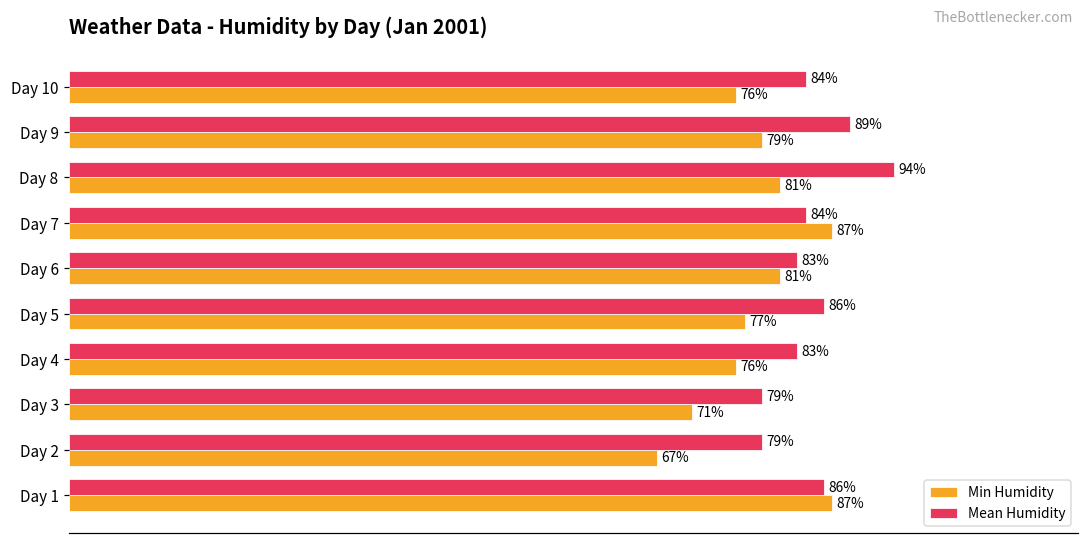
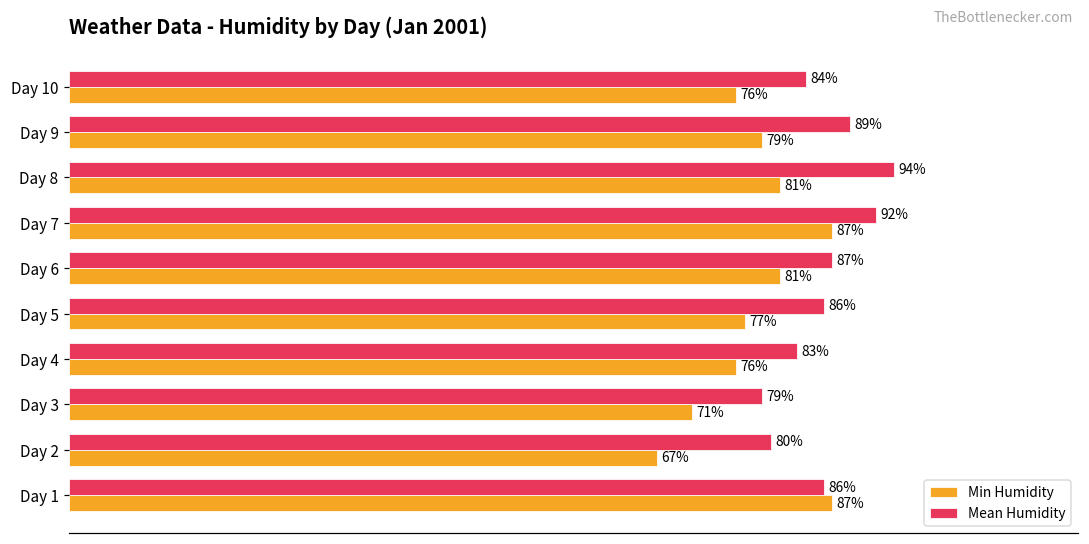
  {
    "Min Humidity": {
      "Day 10": "76%",
      "Day 9": "79%",
      "Day 8": "81%",
      "Day 7": "87%",
      "Day 6": "81%",
      "Day 5": "77%",
      "Day 4": "76%",
      "Day 3": "71%",
      "Day 2": "67%",
      "Day 1": "87%"
    },
    "Mean Humidity": {
      "Day 10": "84%",
      "Day 9": "89%",
      "Day 8": "94%",
-     "Day 7": "84%",
-     "Day 6": "83%",
+     "Day 7": "92%",
+     "Day 6": "87%",
      "Day 5": "86%",
      "Day 4": "83%",
      "Day 3": "79%",
-     "Day 2": "79%",
+     "Day 2": "80%",
      "Day 1": "86%"
    }
  }
